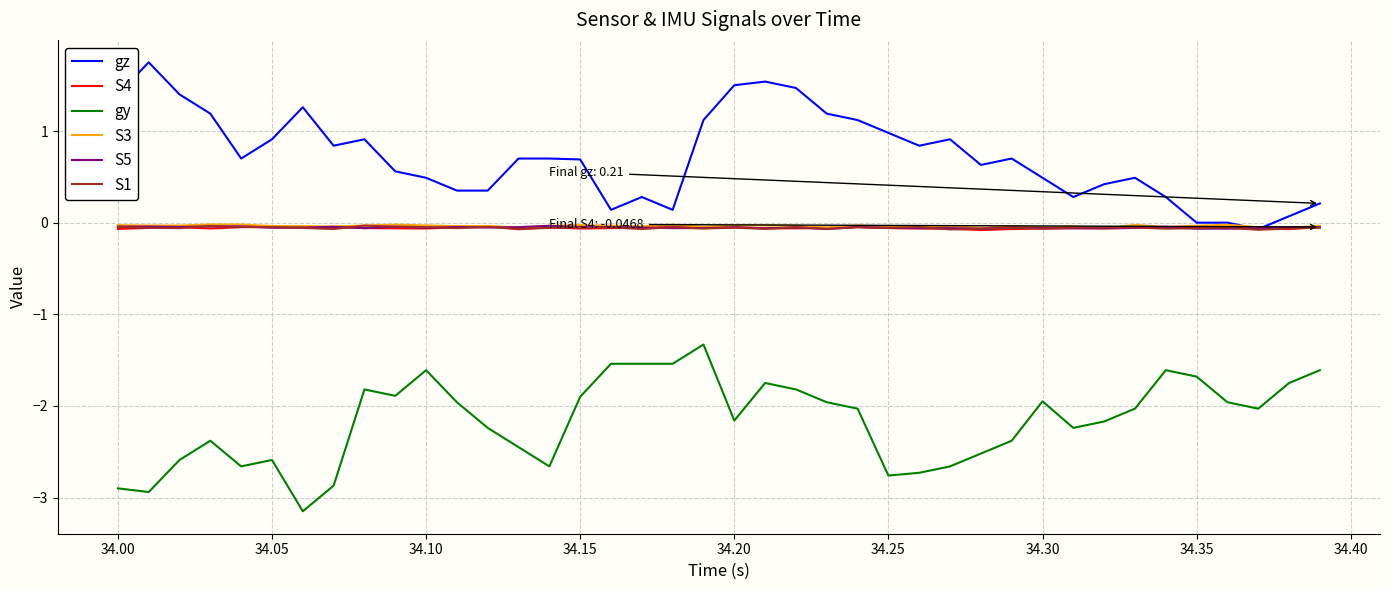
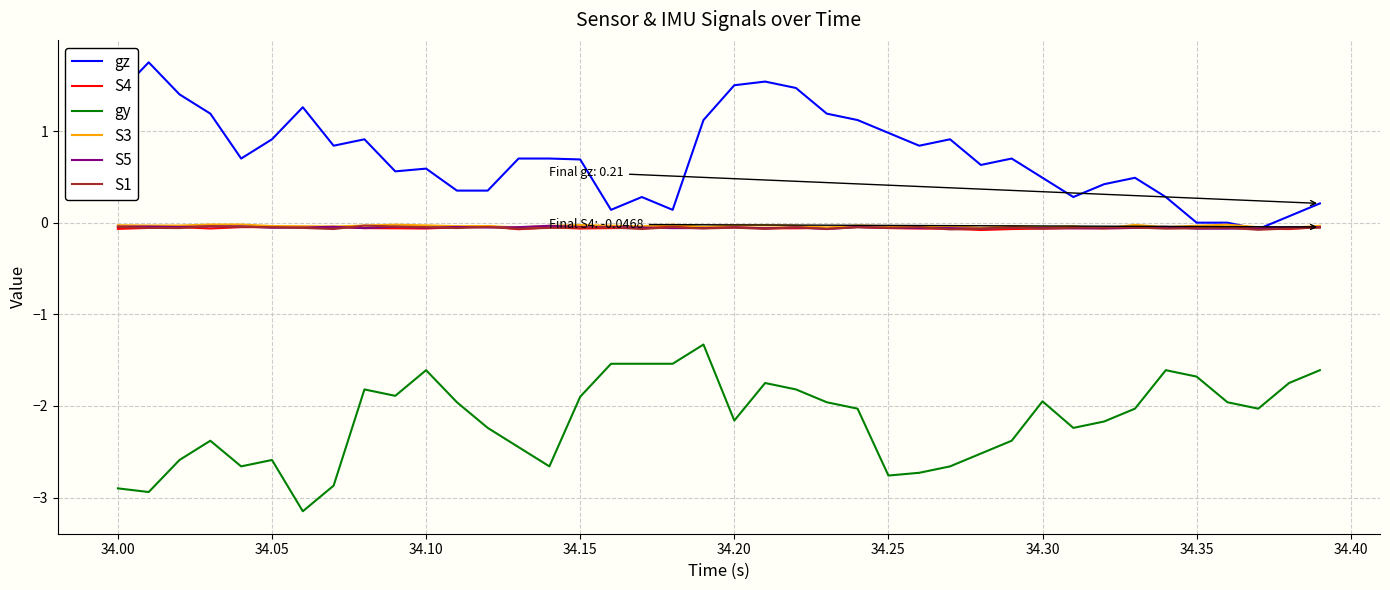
  {
    "gz": {
      "34.05": 0.9,
-     "34.10": 0.5,
+     "34.10": 0.6,
      "34.15": 0.7,
      "34.20": 1.5,
      "34.25": 1.0
    },
    "gy": {
      "34.00": -2.9,
      "34.05": -2.6,
      "34.10": -1.6,
      "34.15": -1.9,
      "34.20": -2.2,
      "34.25": -2.8,
      "34.30": -2.0,
      "34.35": -1.7
    }
  }
